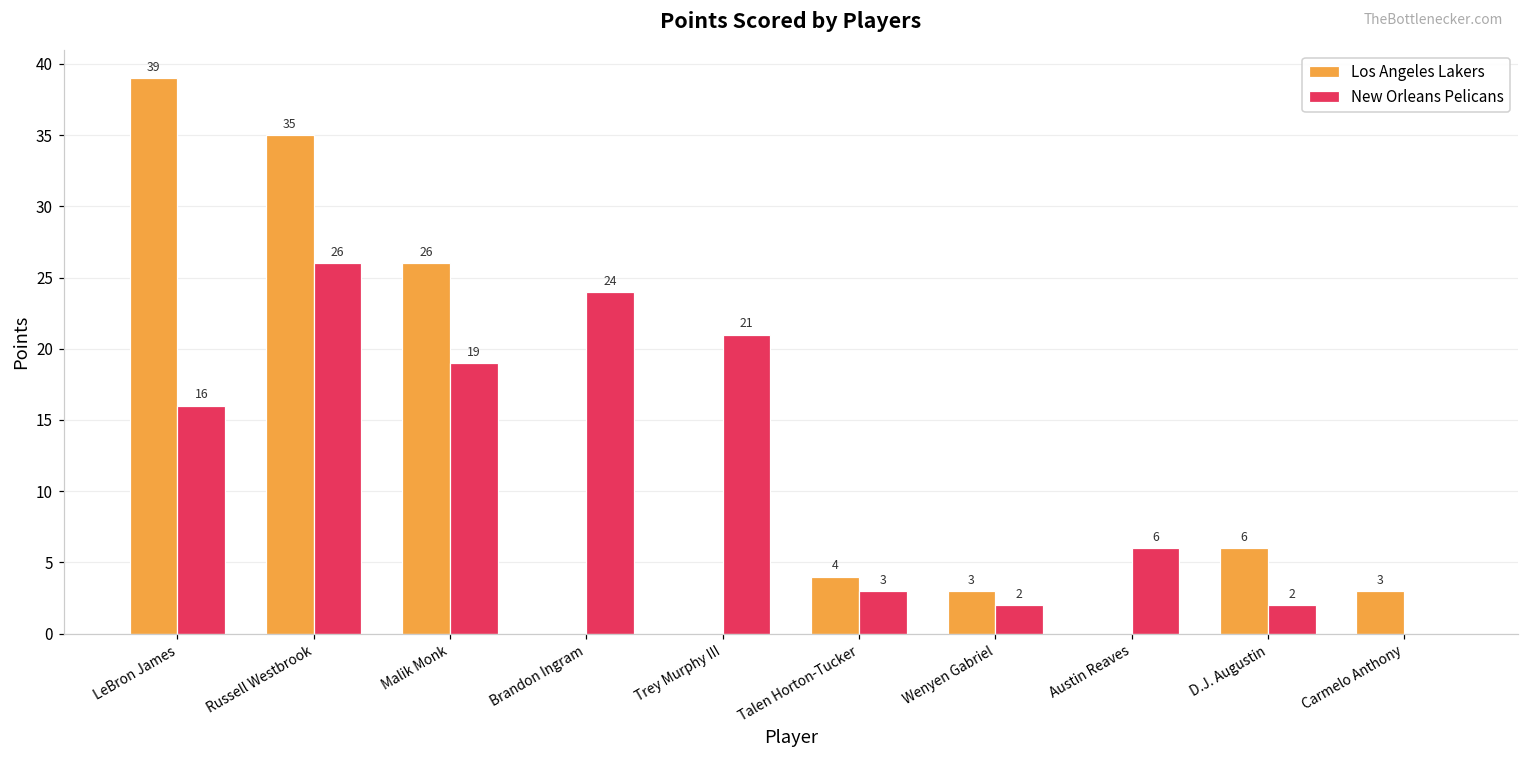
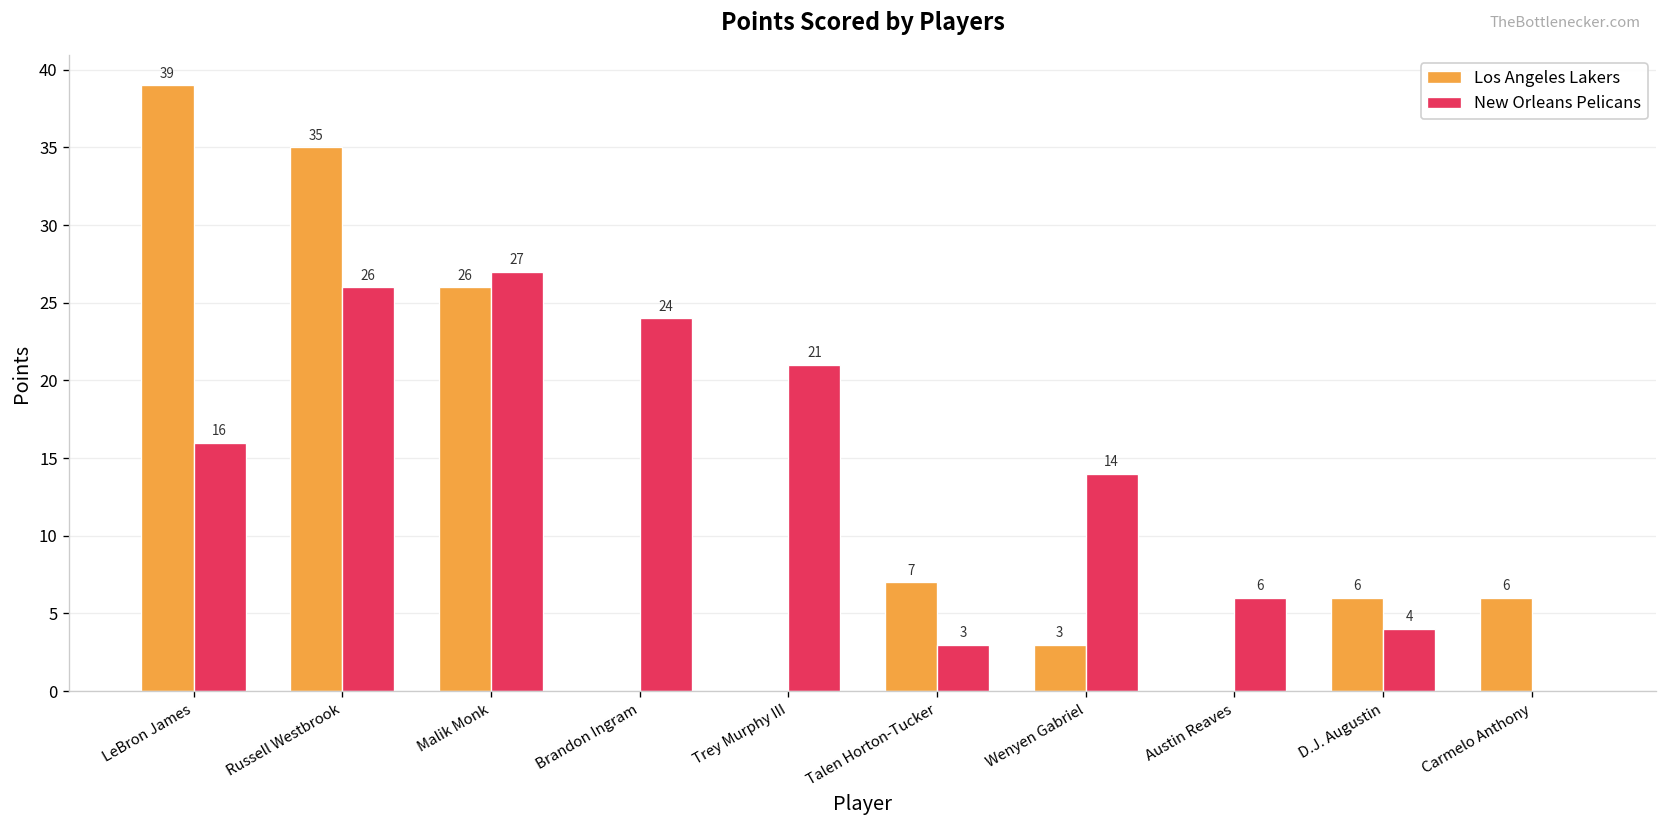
  {
    "Los Angeles Lakers": {
      "LeBron James": 39,
      "Russell Westbrook": 35,
      "Malik Monk": 26,
-     "Talen Horton-Tucker": 4,
+     "Talen Horton-Tucker": 7,
      "Wenyen Gabriel": 3,
      "D.J. Augustin": 6,
-     "Carmelo Anthony": 3
+     "Carmelo Anthony": 6
    },
    "New Orleans Pelicans": {
      "LeBron James": 16,
      "Russell Westbrook": 26,
-     "Malik Monk": 19,
+     "Malik Monk": 27,
      "Brandon Ingram": 24,
      "Trey Murphy III": 21,
      "Talen Horton-Tucker": 3,
-     "Wenyen Gabriel": 2,
+     "Wenyen Gabriel": 14,
      "Austin Reaves": 6,
-     "D.J. Augustin": 2
+     "D.J. Augustin": 4
    }
  }
